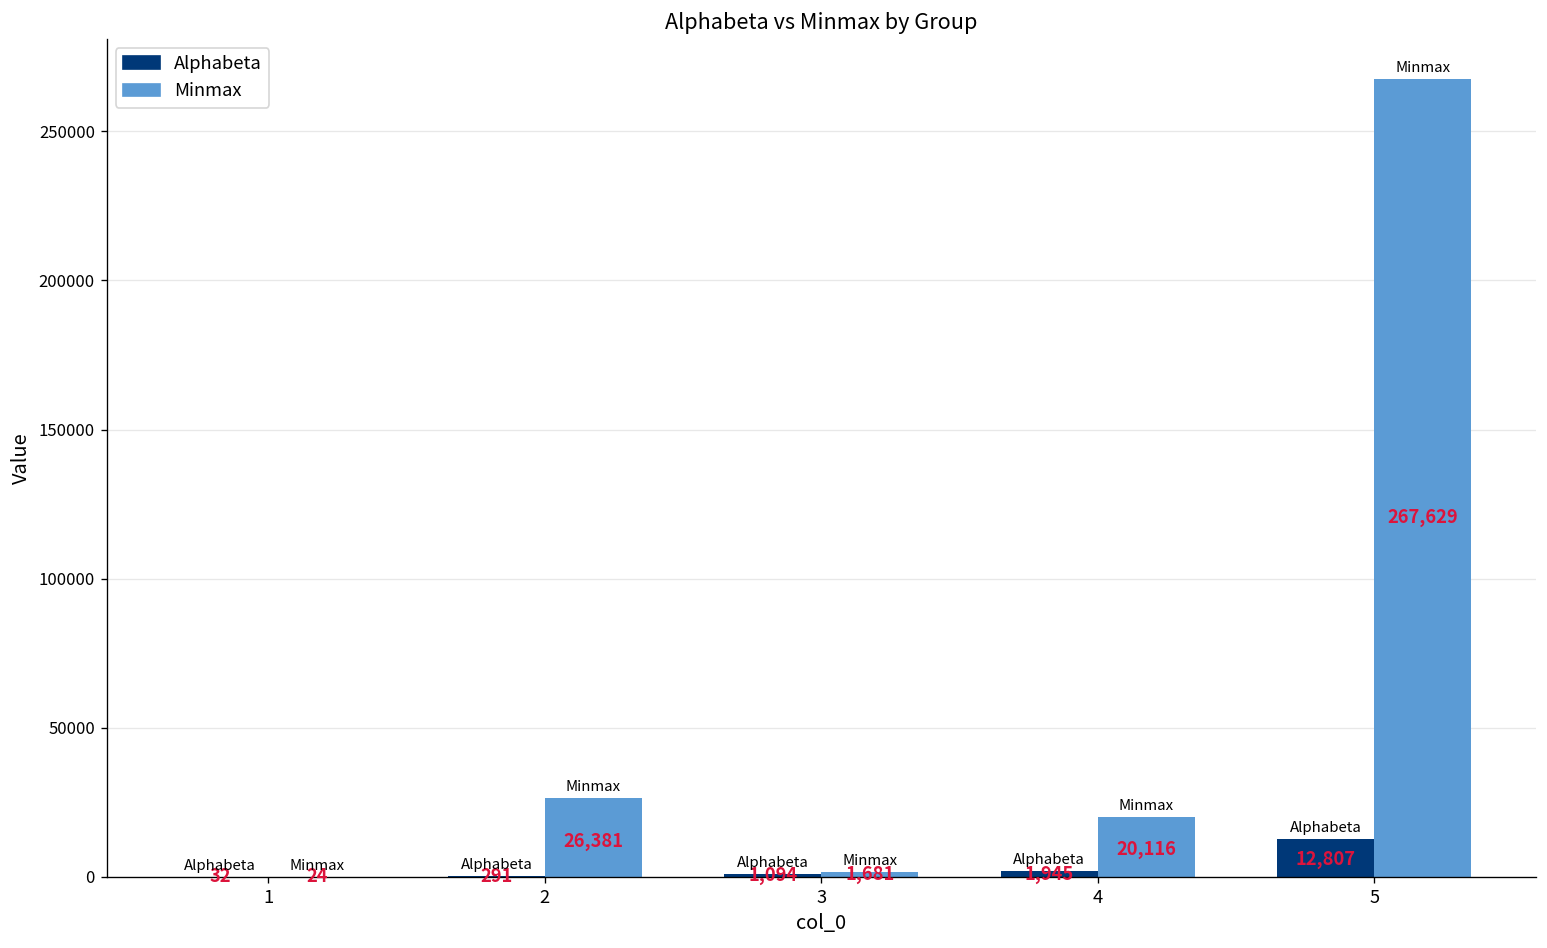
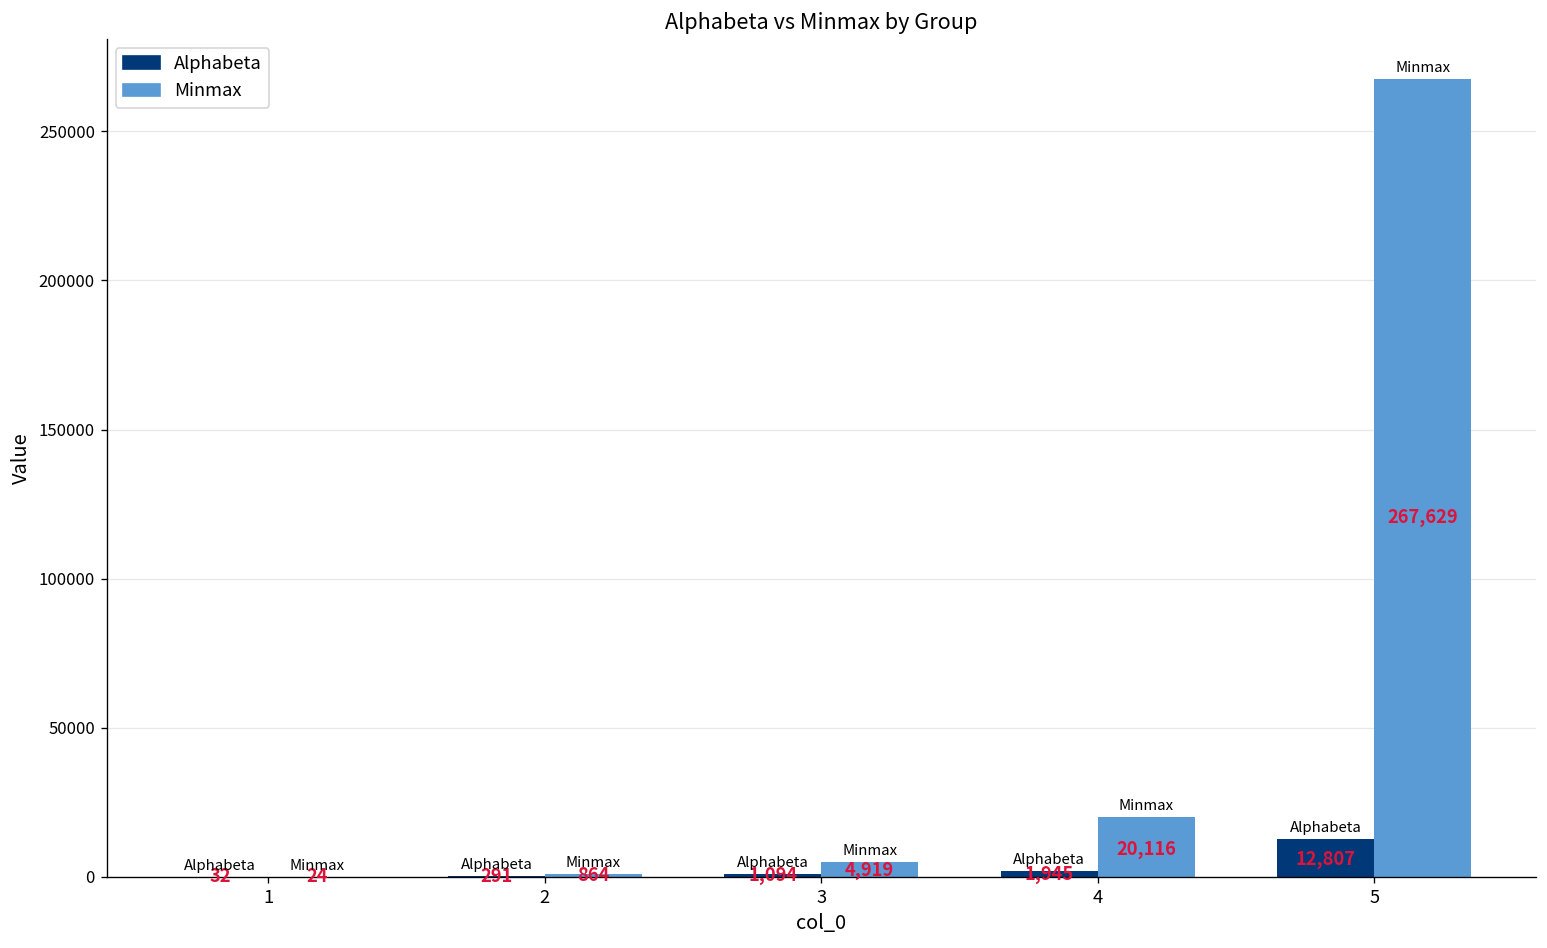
  {
    "Alphabeta": {
      "4": "1,945",
      "5": "12,807"
    },
    "Minmax": {
-     "2": "26,381",
-     "3": "1,681",
+     "2": "864",
+     "3": "4,919",
      "4": "20,116",
      "5": "267,629"
    }
  }
